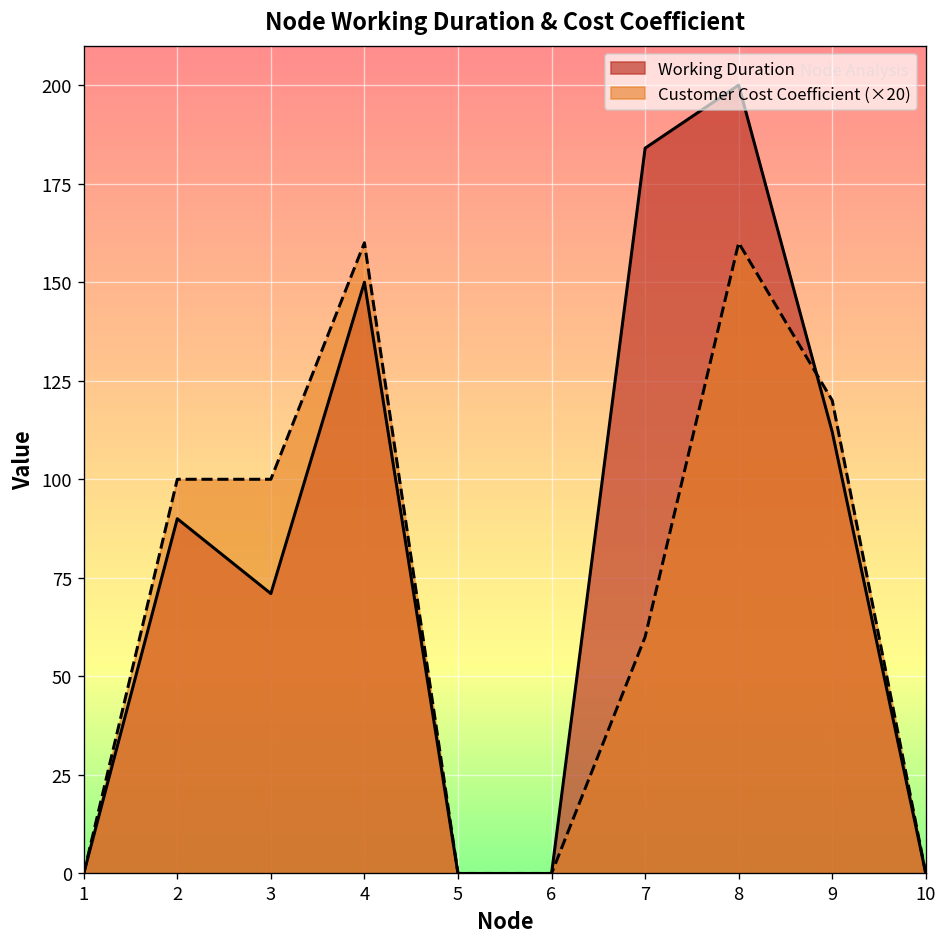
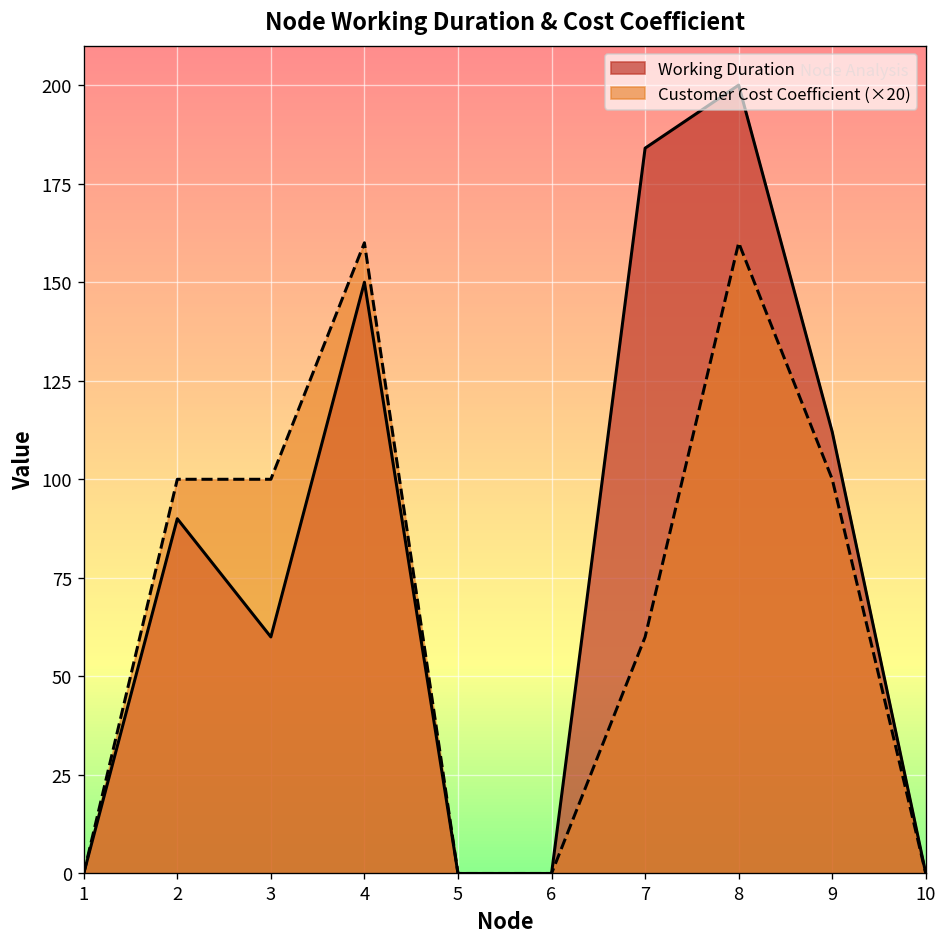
  {
    "Working Duration": {
      "2": 90,
-     "3": 71,
+     "3": 60,
      "4": 150,
      "7": 184,
      "9": 112
    },
    "Customer Cost Coefficient (×20)": {
      "2": 100,
      "3": 100,
      "4": 160,
      "7": 60,
      "8": 160,
-     "9": 120
+     "9": 100
    }
  }
